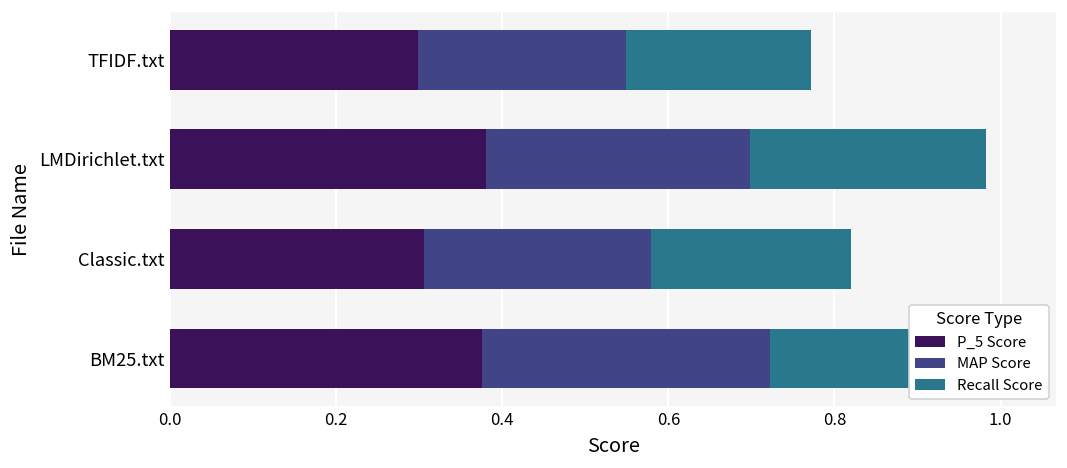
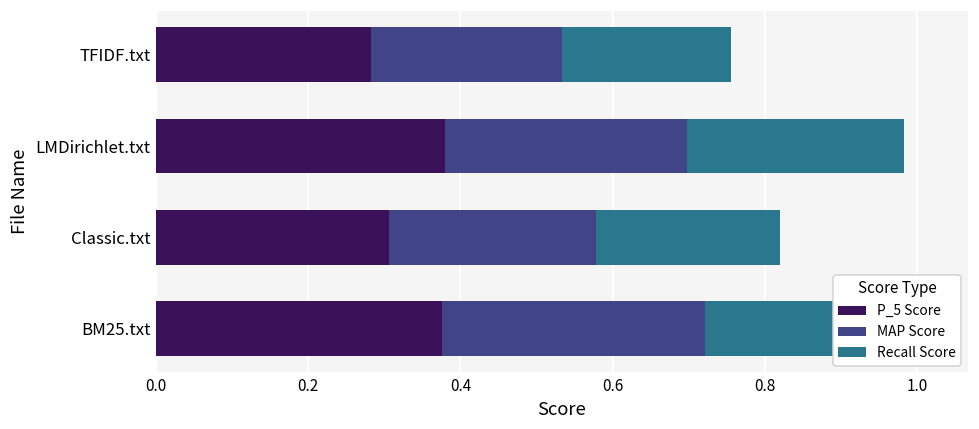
  {
    "P_5 Score": {
-     "TFIDF.txt": 0.30,
+     "TFIDF.txt": 0.28,
      "LMDirichlet.txt": 0.38,
      "Classic.txt": 0.31,
      "BM25.txt": 0.38
    }
  }
